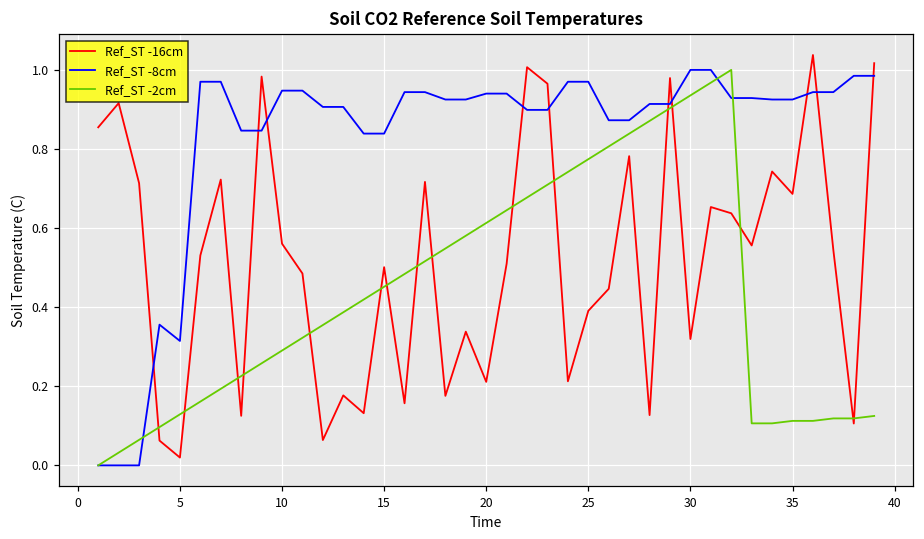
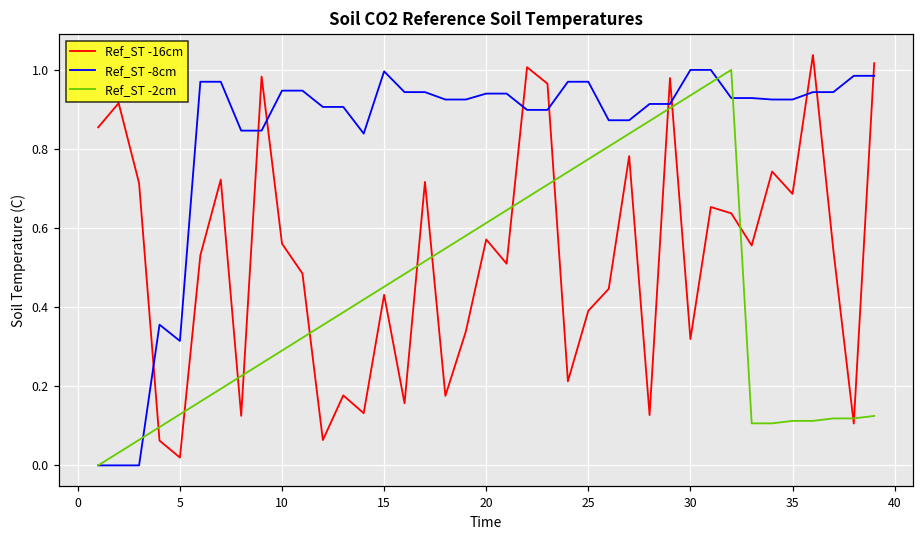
  {
    "Ref_ST -16cm": {
      "5": 0.02,
      "10": 0.56,
-     "15": 0.50,
-     "20": 0.21,
+     "15": 0.43,
+     "20": 0.57,
      "25": 0.39,
      "30": 0.32,
      "35": 0.69
    },
    "Ref_ST -8cm": {
      "5": 0.31,
      "10": 0.95,
-     "15": 0.84,
+     "15": 1.00,
      "20": 0.94,
      "25": 0.97,
      "30": 1.00,
      "35": 0.93
    },
    "Ref_ST -2cm": {
      "5": 0.13,
      "10": 0.29,
      "15": 0.45,
      "20": 0.61,
      "25": 0.77,
      "30": 0.94,
      "35": 0.11
    }
  }
